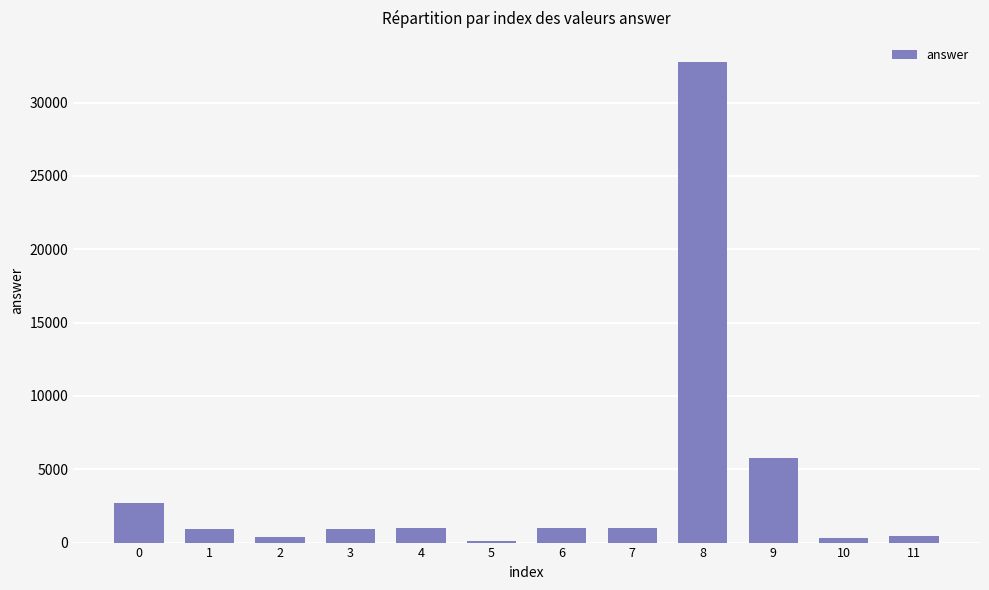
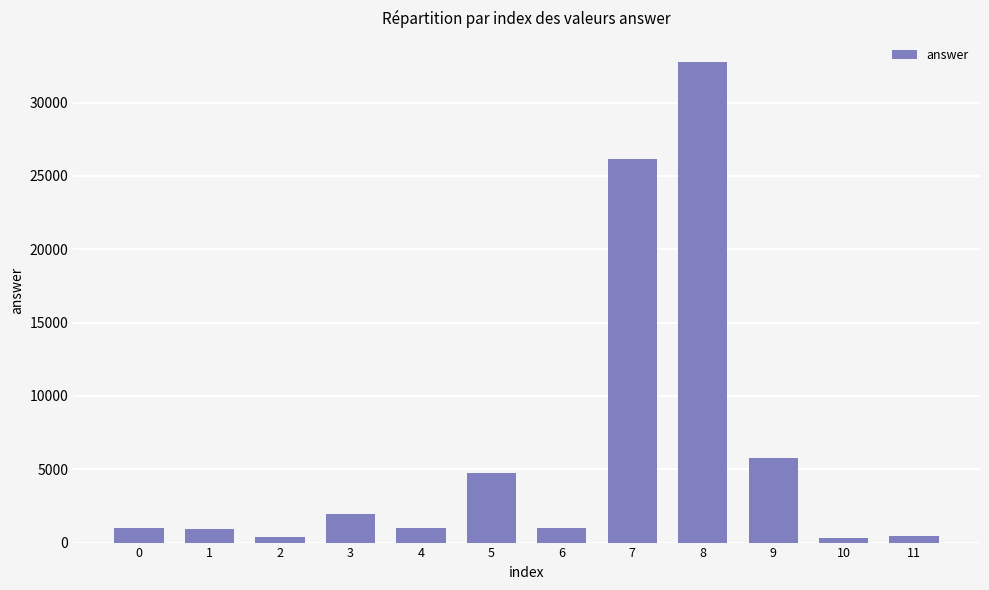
  {
-   "0": 2700,
+   "0": 1000,
    "1": 900,
    "2": 300,
-   "3": 900,
+   "3": 1900,
    "4": 1000,
-   "5": 100,
+   "5": 4700,
    "6": 1000,
-   "7": 1000,
+   "7": 26200,
    "8": 32800,
    "9": 5800,
    "10": 300,
    "11": 500
  }
